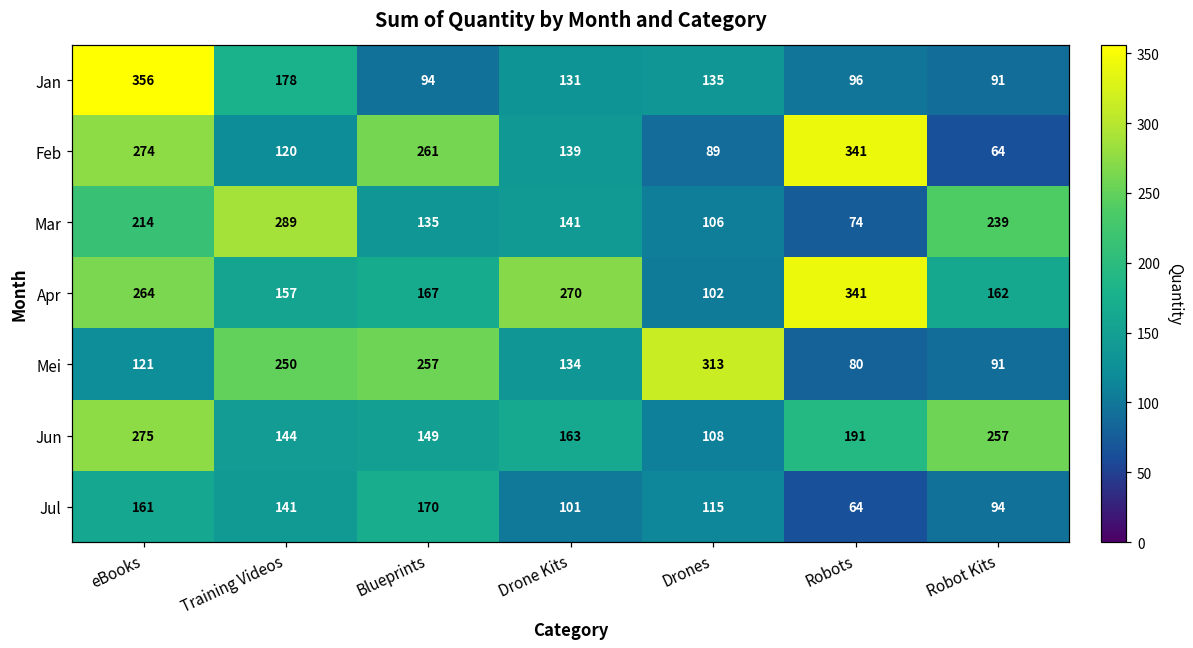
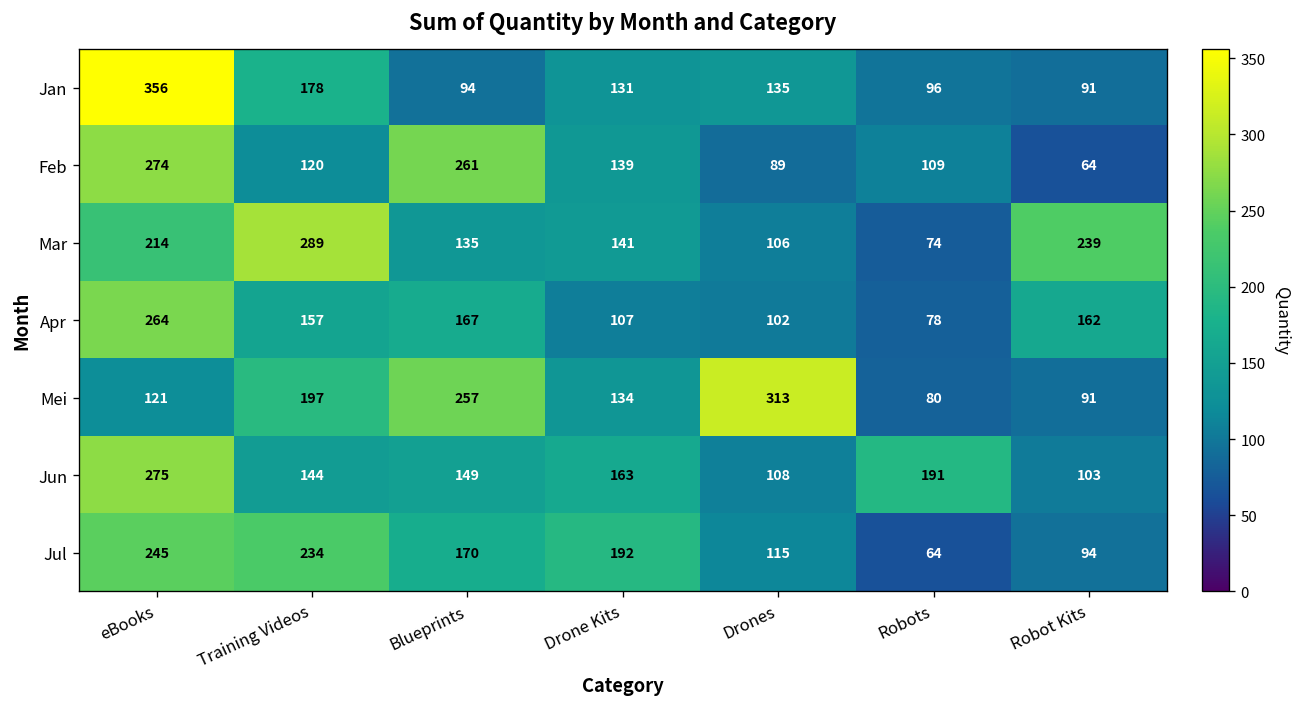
  {
    "Jan": {
      "eBooks": 356,
      "Training Videos": 178,
      "Blueprints": 94,
      "Drone Kits": 131,
      "Drones": 135,
      "Robots": 96,
      "Robot Kits": 91
    },
    "Feb": {
      "eBooks": 274,
      "Training Videos": 120,
      "Blueprints": 261,
      "Drone Kits": 139,
      "Drones": 89,
-     "Robots": 341,
+     "Robots": 109,
      "Robot Kits": 64
    },
    "Mar": {
      "eBooks": 214,
      "Training Videos": 289,
      "Blueprints": 135,
      "Drone Kits": 141,
      "Drones": 106,
      "Robots": 74,
      "Robot Kits": 239
    },
    "Apr": {
      "eBooks": 264,
      "Training Videos": 157,
      "Blueprints": 167,
-     "Drone Kits": 270,
+     "Drone Kits": 107,
      "Drones": 102,
-     "Robots": 341,
+     "Robots": 78,
      "Robot Kits": 162
    },
    "Mei": {
      "eBooks": 121,
-     "Training Videos": 250,
+     "Training Videos": 197,
      "Blueprints": 257,
      "Drone Kits": 134,
      "Drones": 313,
      "Robots": 80,
      "Robot Kits": 91
    },
    "Jun": {
      "eBooks": 275,
      "Training Videos": 144,
      "Blueprints": 149,
      "Drone Kits": 163,
      "Drones": 108,
      "Robots": 191,
-     "Robot Kits": 257
+     "Robot Kits": 103
    },
    "Jul": {
-     "eBooks": 161,
-     "Training Videos": 141,
+     "eBooks": 245,
+     "Training Videos": 234,
      "Blueprints": 170,
-     "Drone Kits": 101,
+     "Drone Kits": 192,
      "Drones": 115,
      "Robots": 64,
      "Robot Kits": 94
    }
  }
